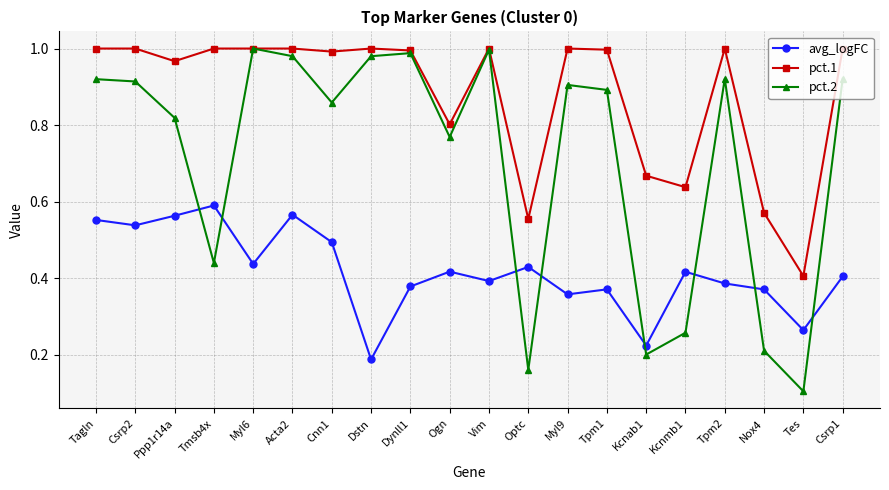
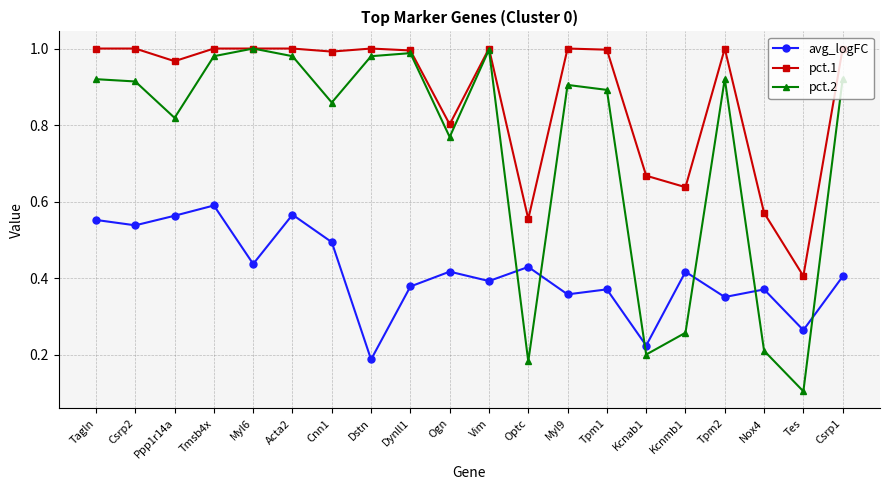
  {
    "avg_logFC": {
      "Tagln": 0.55,
      "Csrp2": 0.54,
      "Ppp1r14a": 0.56,
      "Tmsb4x": 0.59,
      "Myl6": 0.44,
      "Acta2": 0.57,
      "Cnn1": 0.49,
      "Dstn": 0.19,
      "Dynll1": 0.38,
      "Ogn": 0.42,
      "Vim": 0.39,
      "Optc": 0.43,
      "Myl9": 0.36,
      "Tpm1": 0.37,
      "Kcnab1": 0.22,
      "Kcnmb1": 0.42,
-     "Tpm2": 0.39,
+     "Tpm2": 0.35,
      "Nox4": 0.37,
      "Tes": 0.26,
      "Csrp1": 0.40
    },
    "pct.1": {
      "Tagln": 1.00,
      "Csrp2": 1.00,
      "Ppp1r14a": 0.97,
      "Tmsb4x": 1.00,
      "Acta2": 1.00,
      "Cnn1": 0.99,
      "Dstn": 1.00,
      "Dynll1": 1.00,
      "Ogn": 0.80,
      "Optc": 0.56,
      "Myl9": 1.00,
      "Tpm1": 1.00,
      "Kcnab1": 0.67,
      "Kcnmb1": 0.64,
      "Tpm2": 1.00,
      "Nox4": 0.57,
      "Tes": 0.41
    },
    "pct.2": {
      "Tagln": 0.92,
      "Csrp2": 0.91,
      "Ppp1r14a": 0.82,
-     "Tmsb4x": 0.44,
+     "Tmsb4x": 0.98,
      "Acta2": 0.98,
      "Cnn1": 0.86,
      "Dstn": 0.98,
      "Dynll1": 0.99,
      "Ogn": 0.77,
-     "Optc": 0.16,
+     "Optc": 0.18,
      "Myl9": 0.91,
      "Tpm1": 0.89,
      "Kcnab1": 0.20,
      "Kcnmb1": 0.26,
      "Tpm2": 0.92,
      "Nox4": 0.21,
      "Tes": 0.11
    }
  }
